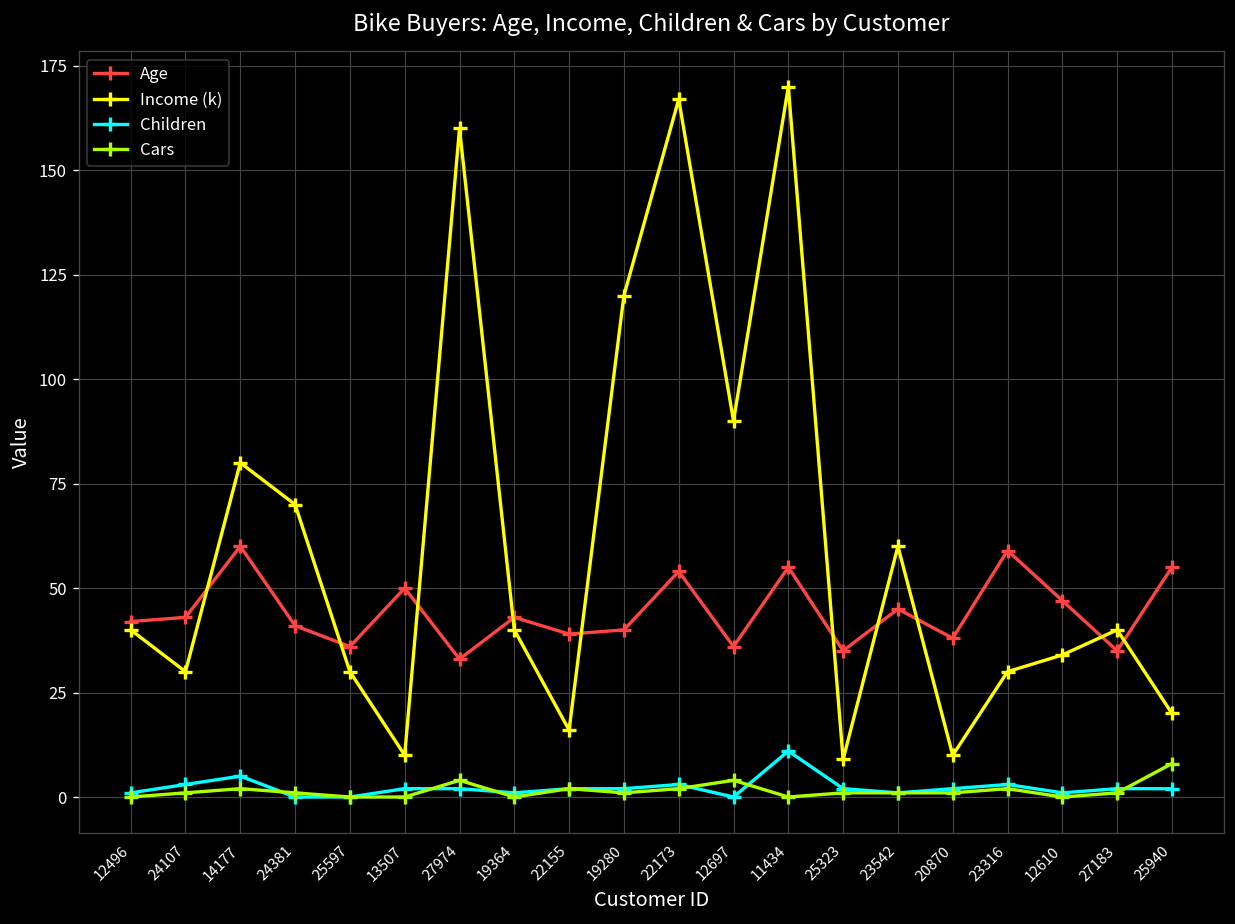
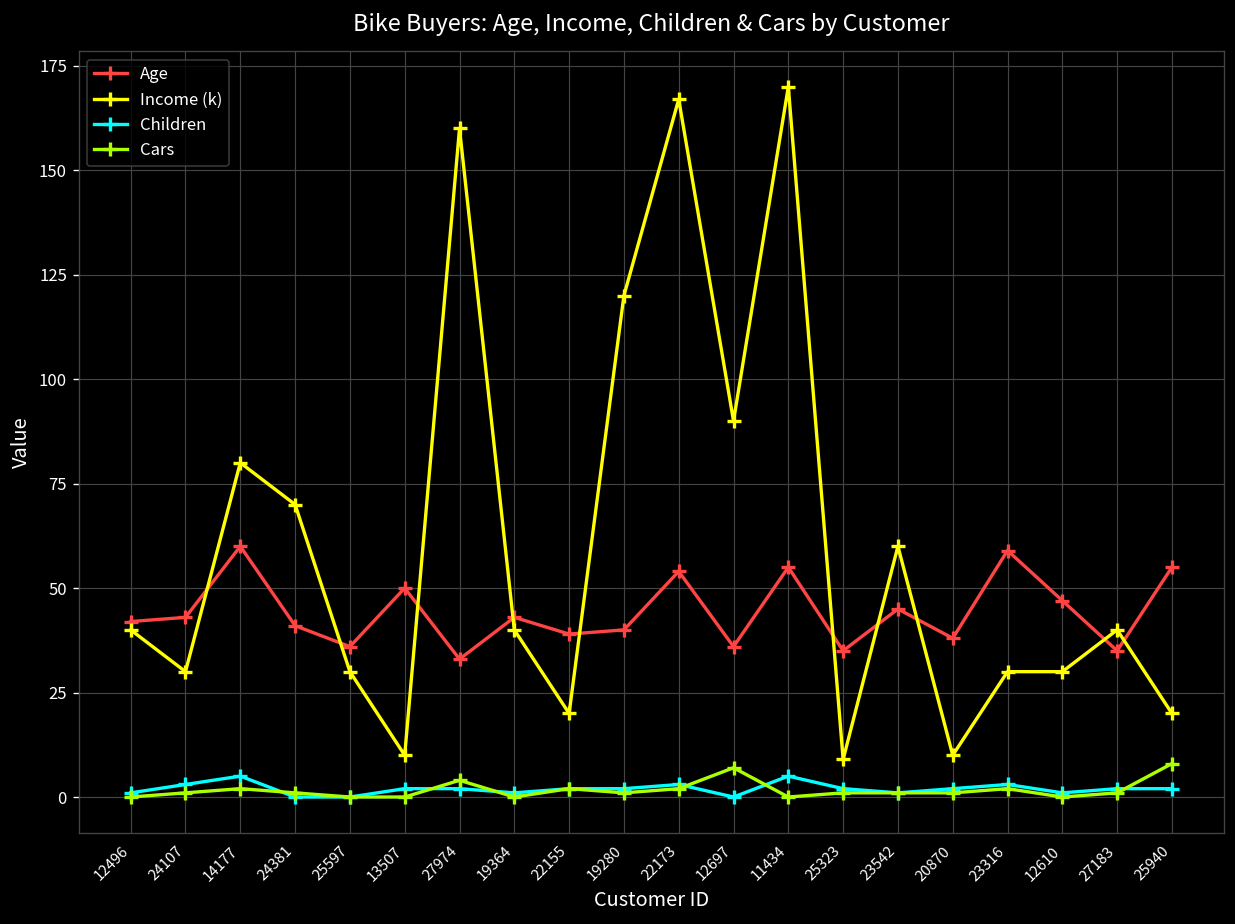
  {
    "Age": {
      "12496": 42,
      "24107": 43,
      "14177": 60,
      "24381": 41,
      "25597": 36,
      "13507": 50,
      "27974": 33,
      "19364": 43,
      "22155": 39,
      "19280": 40,
      "22173": 54,
      "12697": 36,
      "11434": 55,
      "25323": 35,
      "23542": 45,
      "20870": 38,
      "23316": 59,
      "12610": 47,
      "27183": 35,
      "25940": 55
    },
    "Income (k)": {
      "12496": 40,
      "24107": 30,
      "14177": 80,
      "24381": 70,
      "25597": 30,
      "13507": 10,
      "27974": 160,
      "19364": 40,
-     "22155": 16,
+     "22155": 20,
      "19280": 120,
      "22173": 167,
      "12697": 90,
      "11434": 170,
      "25323": 9,
      "23542": 60,
      "20870": 10,
      "23316": 30,
-     "12610": 34,
+     "12610": 30,
      "27183": 40,
      "25940": 20
    },
    "Children": {
      "12496": 1,
      "24107": 3,
      "14177": 5,
      "24381": 0,
      "13507": 2,
      "27974": 2,
      "19364": 1,
      "19280": 2,
      "22173": 3,
      "12697": 0,
-     "11434": 11,
+     "11434": 5,
      "25323": 2,
      "20870": 2,
      "23316": 3,
      "12610": 1,
      "27183": 2,
      "25940": 2
    },
    "Cars": {
      "12496": 0,
      "24107": 1,
      "14177": 2,
      "24381": 1,
      "13507": 0,
      "27974": 4,
      "19364": 0,
      "19280": 1,
      "22173": 2,
-     "12697": 4,
+     "12697": 7,
      "11434": 0,
      "25323": 1,
      "20870": 1,
      "23316": 2,
      "12610": 0,
      "27183": 1,
      "25940": 8
    }
  }
